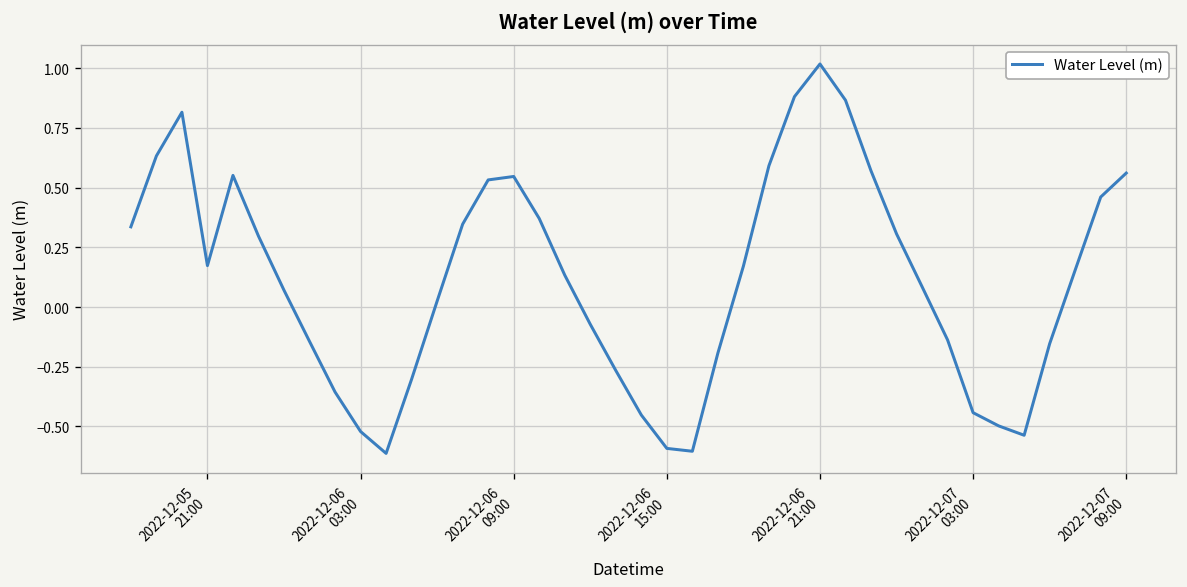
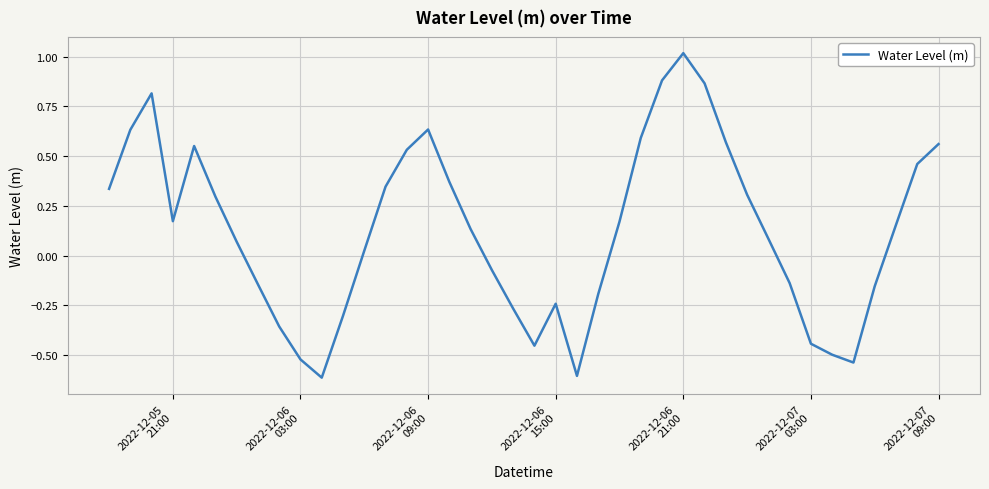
  {
    "2022-12-05 21:00": 0.17,
    "2022-12-06 03:00": -0.52,
-   "2022-12-06 09:00": 0.55,
-   "2022-12-06 15:00": -0.59,
+   "2022-12-06 09:00": 0.63,
+   "2022-12-06 15:00": -0.24,
    "2022-12-06 21:00": 1.02,
    "2022-12-07 03:00": -0.44,
    "2022-12-07 09:00": 0.56
  }
